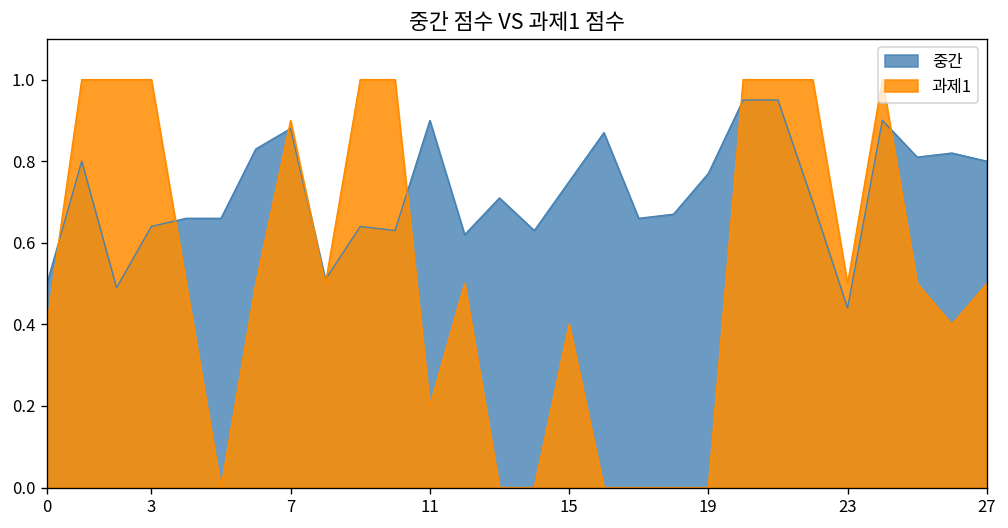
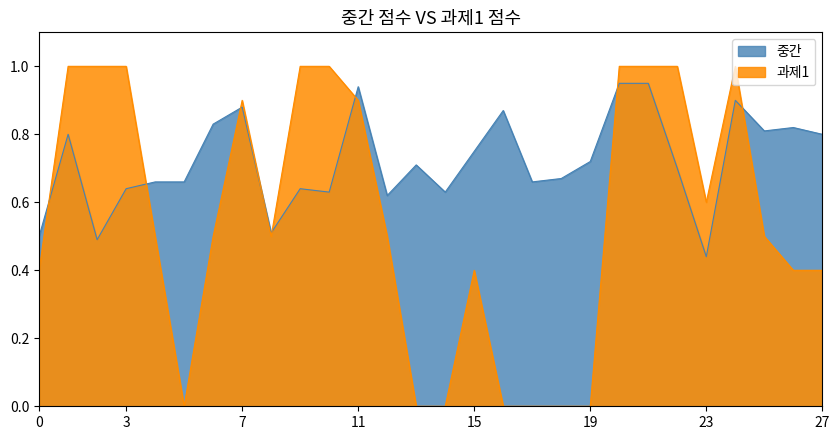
  {
    "중간": {
      "0": 0.50,
      "3": 0.64,
      "7": 0.88,
-     "11": 0.90,
+     "11": 0.94,
      "15": 0.75,
-     "19": 0.77,
+     "19": 0.72,
      "23": 0.44,
      "27": 0.80
    },
    "과제1": {
      "0": 0.40,
      "3": 1.00,
      "7": 0.90,
-     "11": 0.20,
+     "11": 0.90,
      "15": 0.40,
      "19": 0.00,
-     "23": 0.50,
-     "27": 0.50
+     "23": 0.60,
+     "27": 0.40
    }
  }
